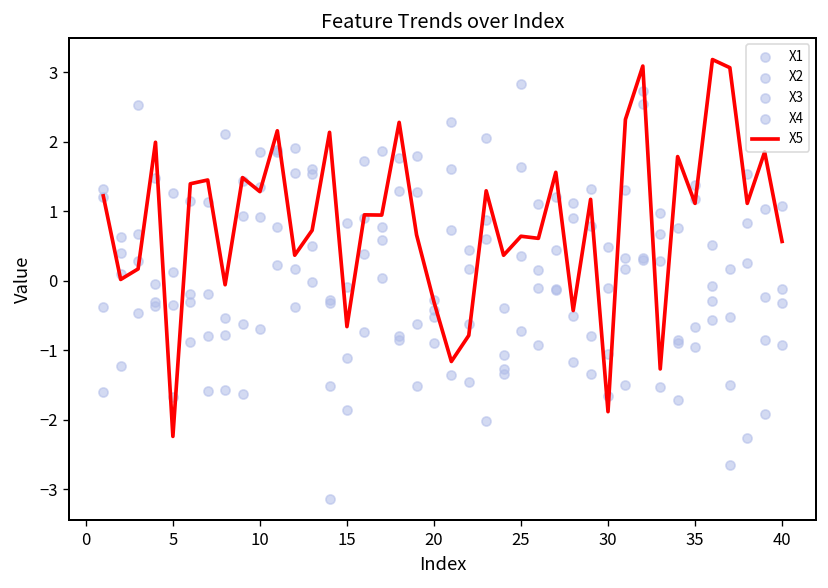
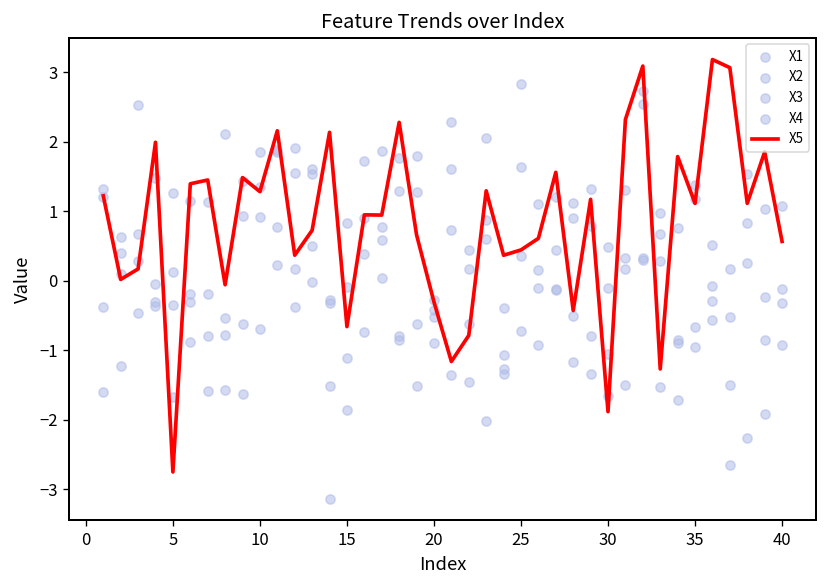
  {
    "X5": {
-     "5": -2.2,
+     "5": -2.8,
      "10": 1.3,
      "15": -0.7,
-     "25": 0.6,
+     "25": 0.4,
      "30": -1.9,
      "35": 1.1,
      "40": 0.6
    }
  }
